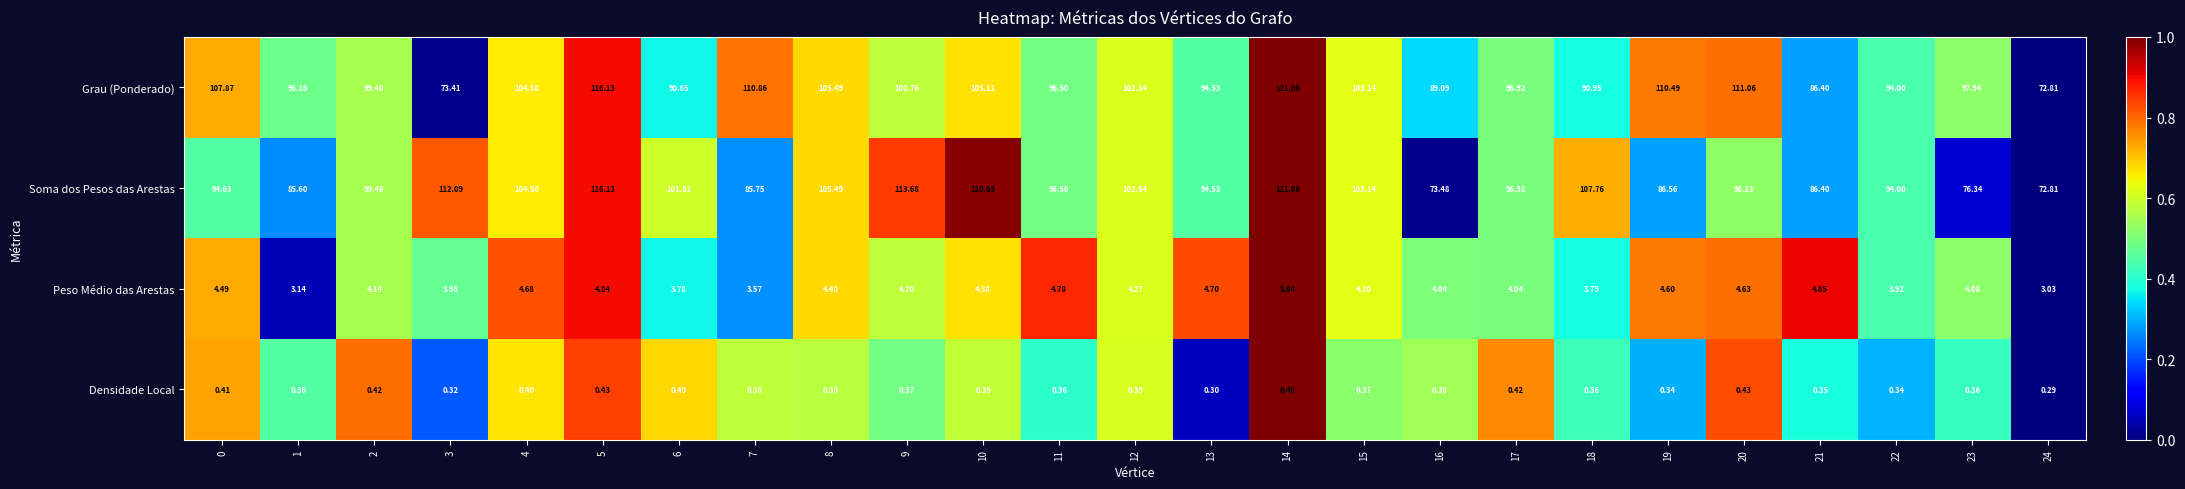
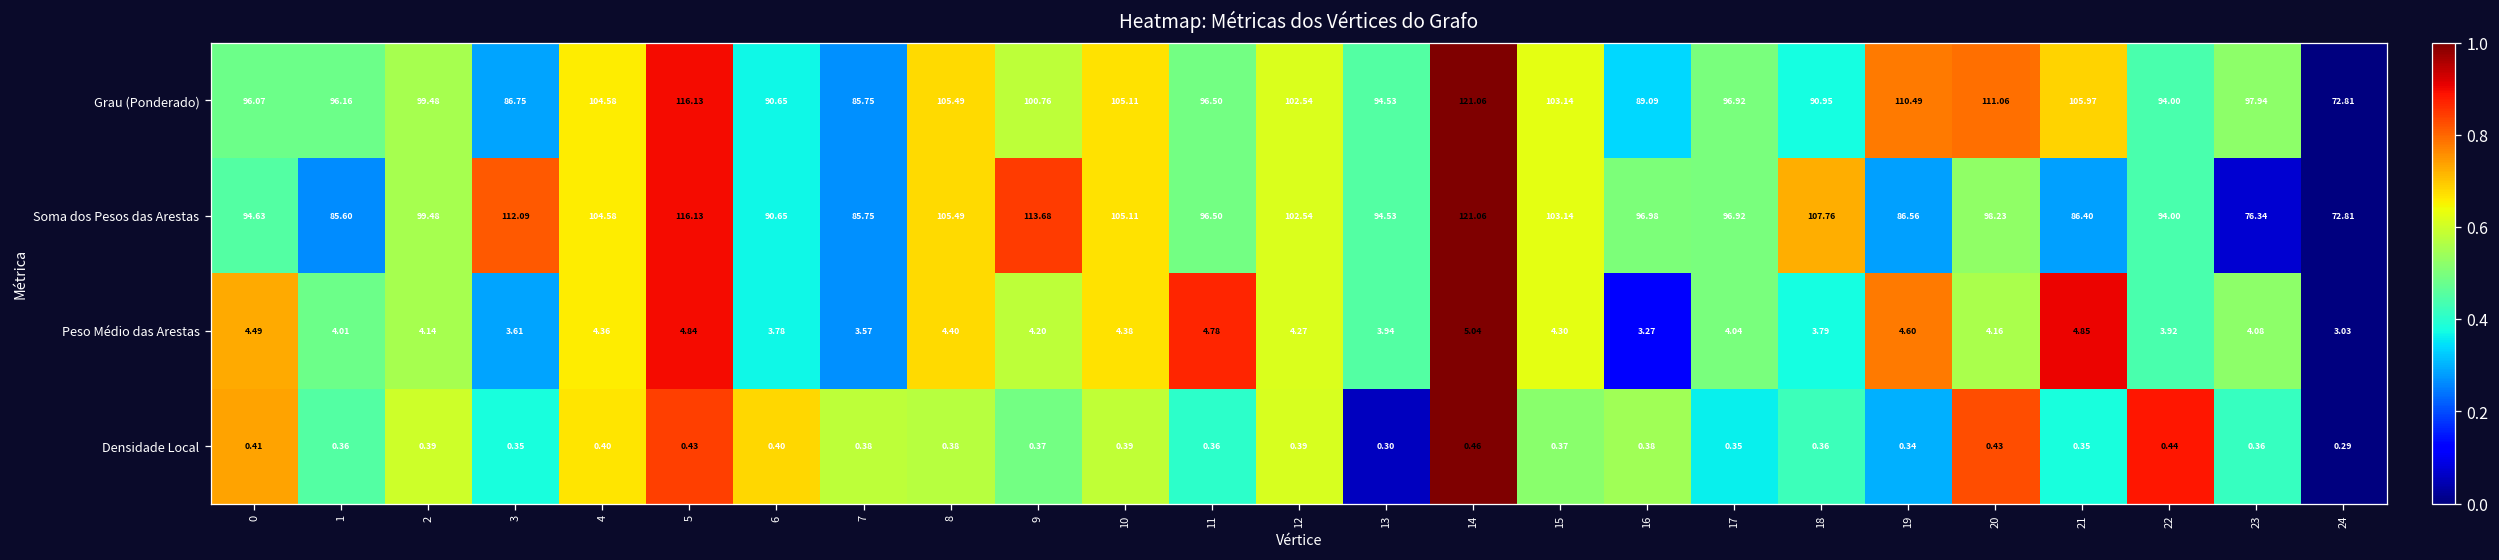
  {
    "Grau (Ponderado)": {
-     "0": 107.87,
+     "0": 96.07,
      "1": 96.16,
      "2": 99.48,
-     "3": 73.41,
+     "3": 86.75,
      "4": 104.58,
      "5": 116.13,
      "6": 90.65,
-     "7": 110.86,
+     "7": 85.75,
      "8": 105.49,
      "9": 100.76,
      "10": 105.11,
      "11": 96.50,
      "12": 102.54,
      "13": 94.53,
      "14": 121.06,
      "15": 103.14,
      "16": 89.09,
      "17": 96.92,
      "18": 90.95,
      "19": 110.49,
      "20": 111.06,
-     "21": 86.40,
+     "21": 105.97,
      "22": 94.00,
      "23": 97.94,
      "24": 72.81
    },
    "Soma dos Pesos das Arestas": {
      "0": 94.63,
      "1": 85.60,
      "2": 99.48,
      "3": 112.09,
      "4": 104.58,
      "5": 116.13,
-     "6": 101.81,
+     "6": 90.65,
      "7": 85.75,
      "8": 105.49,
      "9": 113.68,
-     "10": 120.65,
+     "10": 105.11,
      "11": 96.50,
      "12": 102.54,
      "13": 94.53,
      "14": 121.06,
      "15": 103.14,
-     "16": 73.48,
+     "16": 96.98,
      "17": 96.92,
      "18": 107.76,
      "19": 86.56,
      "20": 98.23,
      "21": 86.40,
      "22": 94.00,
      "23": 76.34,
      "24": 72.81
    },
    "Peso Médio das Arestas": {
      "0": 4.49,
-     "1": 3.14,
+     "1": 4.01,
      "2": 4.14,
-     "3": 3.98,
-     "4": 4.68,
+     "3": 3.61,
+     "4": 4.36,
      "5": 4.84,
      "6": 3.78,
      "7": 3.57,
      "8": 4.40,
      "9": 4.20,
      "10": 4.38,
      "11": 4.78,
      "12": 4.27,
-     "13": 4.70,
+     "13": 3.94,
      "14": 5.04,
      "15": 4.30,
-     "16": 4.04,
+     "16": 3.27,
      "17": 4.04,
      "18": 3.79,
      "19": 4.60,
-     "20": 4.63,
+     "20": 4.16,
      "21": 4.85,
      "22": 3.92,
      "23": 4.08,
      "24": 3.03
    },
    "Densidade Local": {
      "0": 0.41,
      "1": 0.36,
-     "2": 0.42,
-     "3": 0.32,
+     "2": 0.39,
+     "3": 0.35,
      "4": 0.40,
      "5": 0.43,
      "6": 0.40,
      "7": 0.38,
      "8": 0.38,
      "9": 0.37,
      "10": 0.39,
      "11": 0.36,
      "12": 0.39,
      "13": 0.30,
      "14": 0.46,
      "15": 0.37,
      "16": 0.38,
-     "17": 0.42,
+     "17": 0.35,
      "18": 0.36,
      "19": 0.34,
      "20": 0.43,
      "21": 0.35,
-     "22": 0.34,
+     "22": 0.44,
      "23": 0.36,
      "24": 0.29
    }
  }
